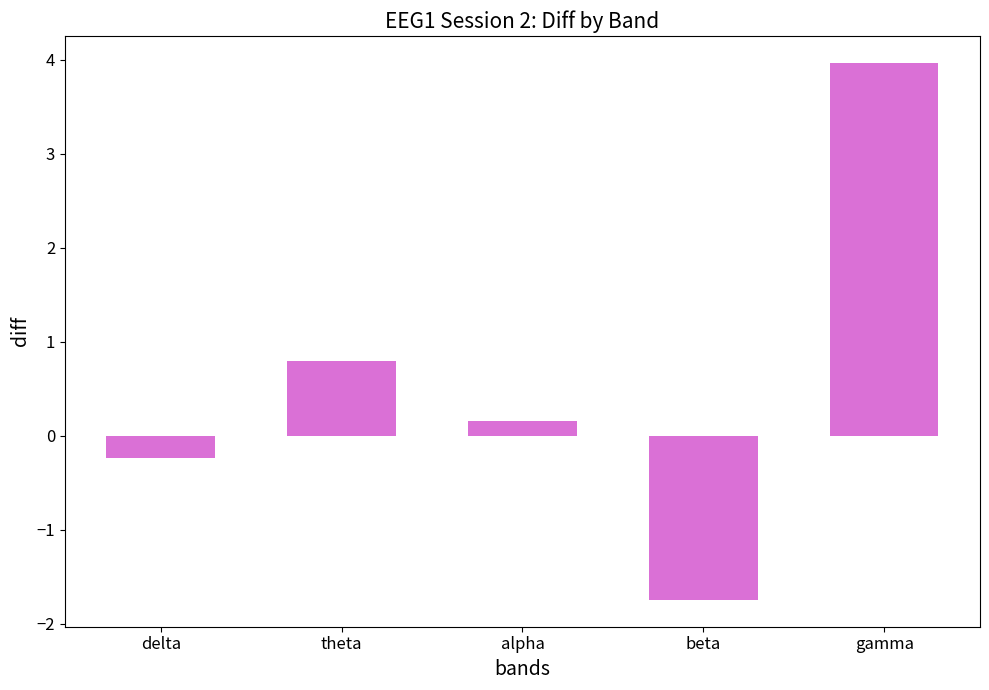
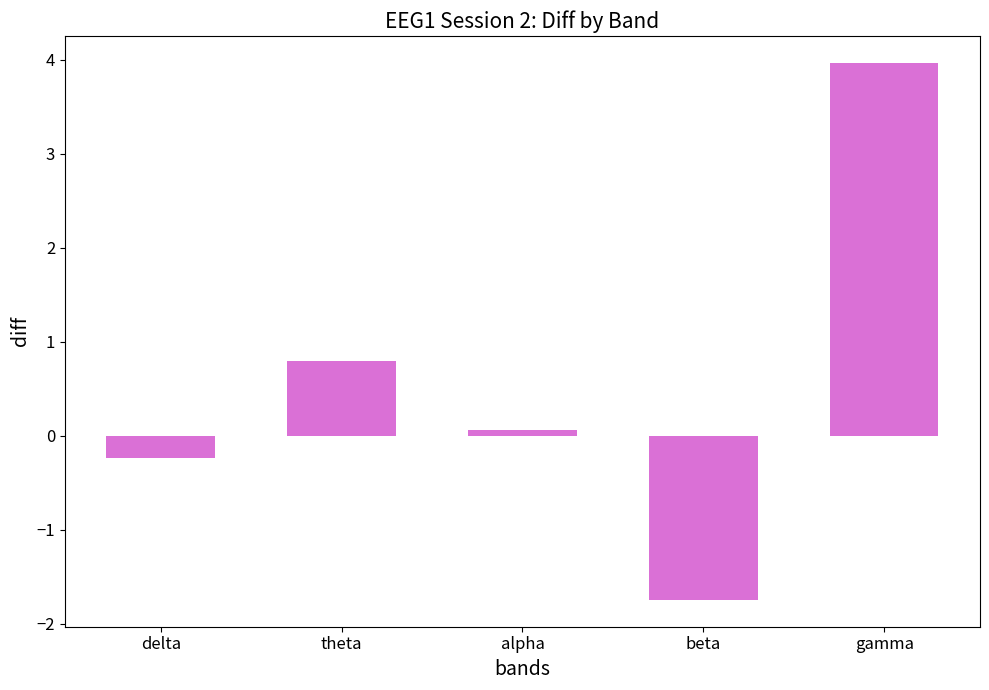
  {
    "delta": -0.2,
    "theta": 0.8,
-   "alpha": 0.2,
+   "alpha": 0.1,
    "beta": -1.7,
    "gamma": 4.0
  }
